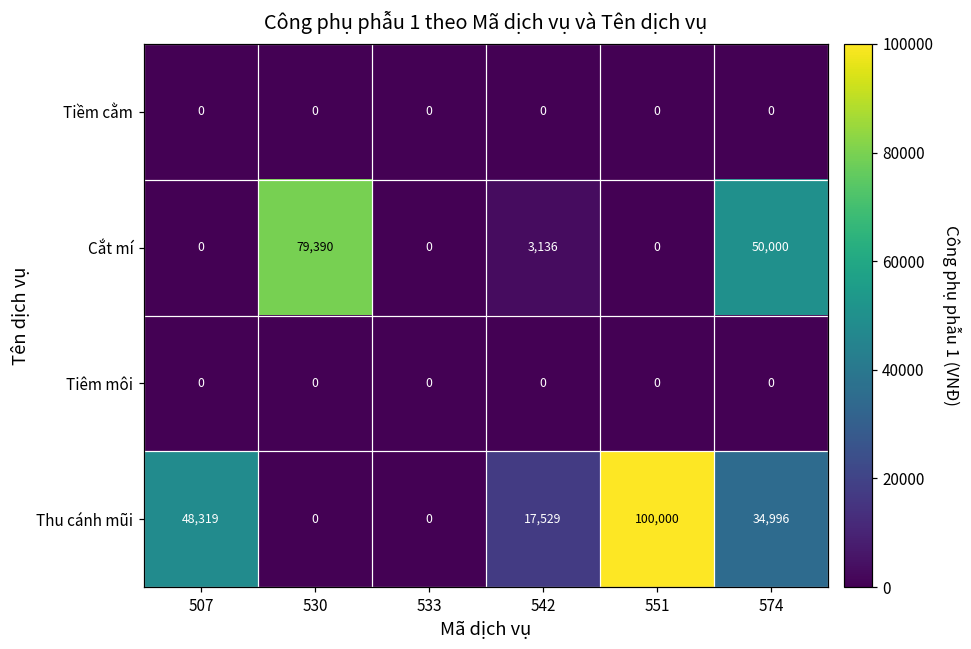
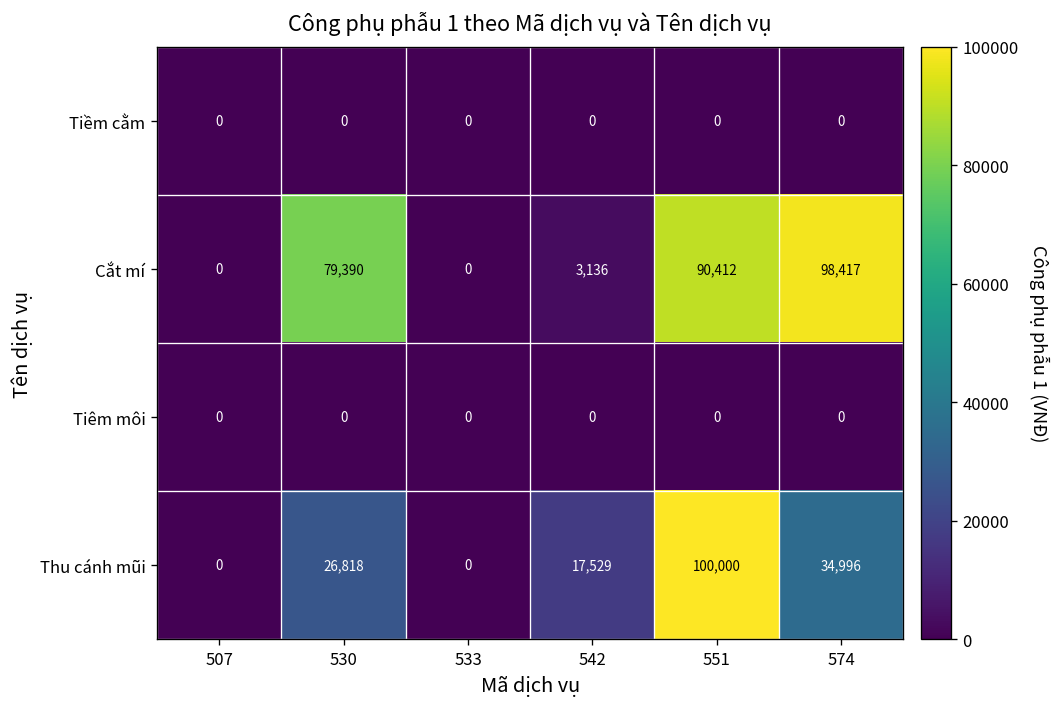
  {
    "Tiềm cằm": {
      "507": "0",
      "530": "0",
      "533": "0",
      "542": "0",
      "551": "0",
      "574": "0"
    },
    "Cắt mí": {
      "507": "0",
      "530": "79,390",
      "533": "0",
      "542": "3,136",
-     "551": "0",
-     "574": "50,000"
+     "551": "90,412",
+     "574": "98,417"
    },
    "Tiêm môi": {
      "507": "0",
      "530": "0",
      "533": "0",
      "542": "0",
      "551": "0",
      "574": "0"
    },
    "Thu cánh mũi": {
-     "507": "48,319",
-     "530": "0",
+     "507": "0",
+     "530": "26,818",
      "533": "0",
      "542": "17,529",
      "551": "100,000",
      "574": "34,996"
    }
  }
